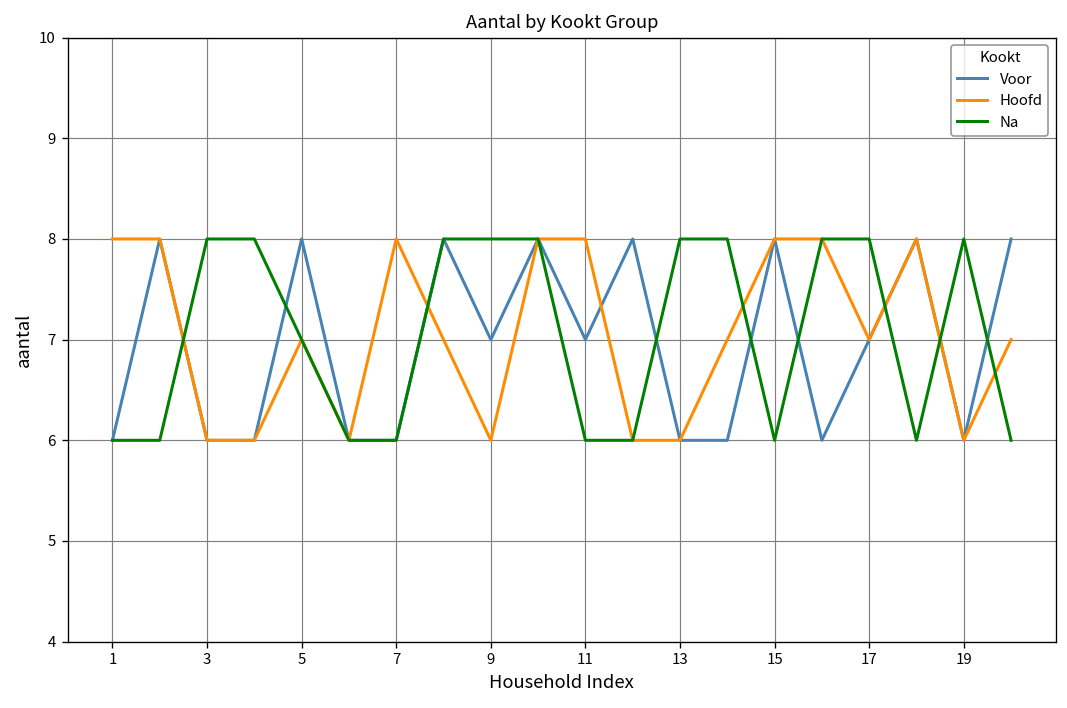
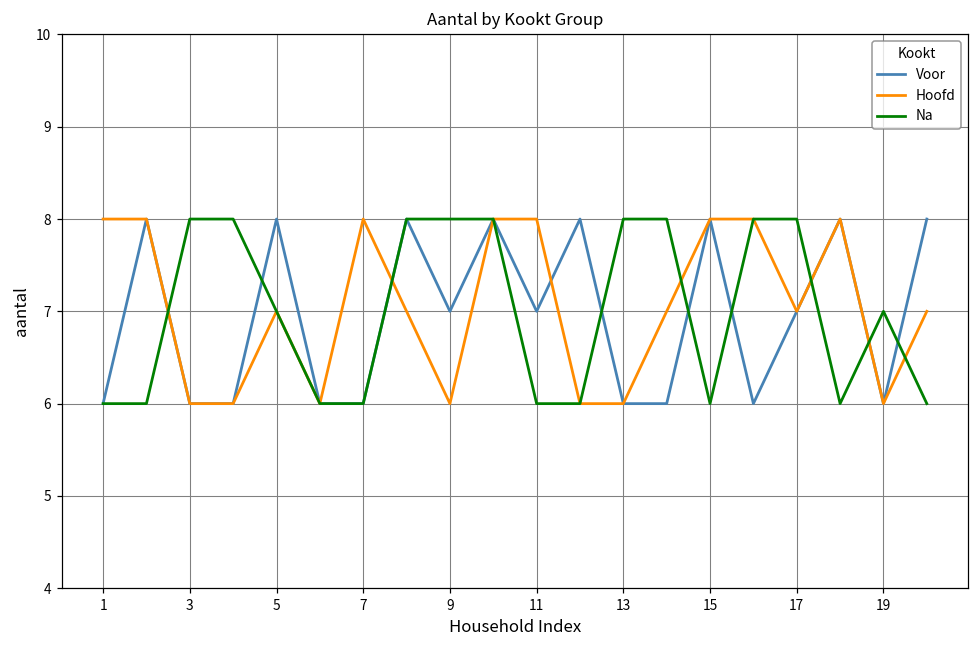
  {
    "Voor": {
      "5": 8,
      "9": 7,
      "11": 7
    },
    "Hoofd": {
      "1": 8,
      "7": 8,
      "9": 6,
      "11": 8
    },
    "Na": {
      "3": 8,
      "9": 8,
      "11": 6,
      "13": 8,
      "15": 6,
      "17": 8,
-     "19": 8
+     "19": 7
    }
  }
